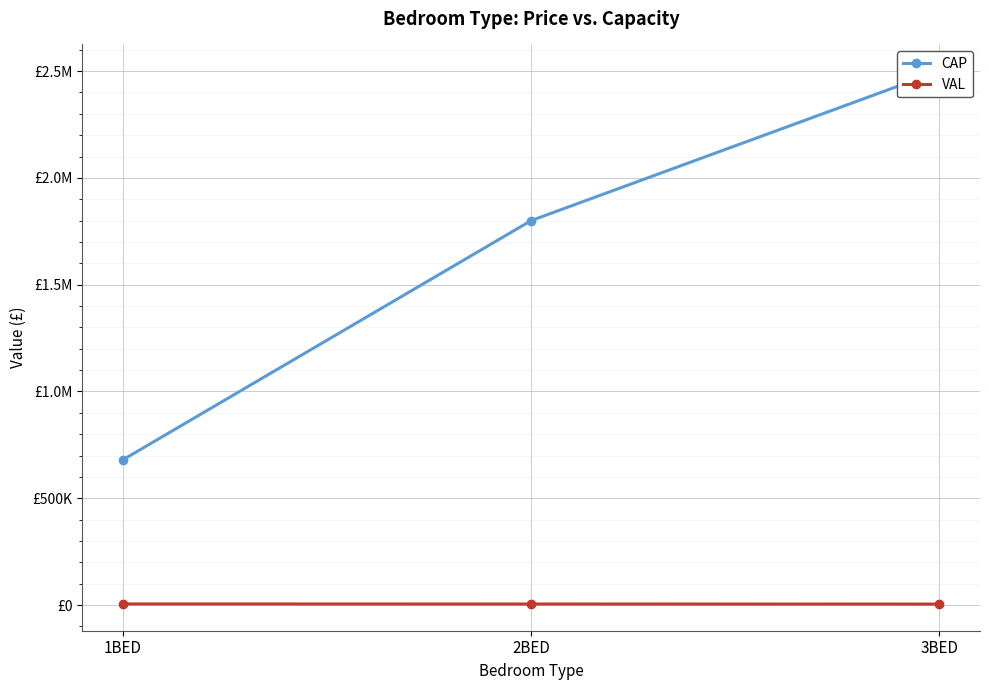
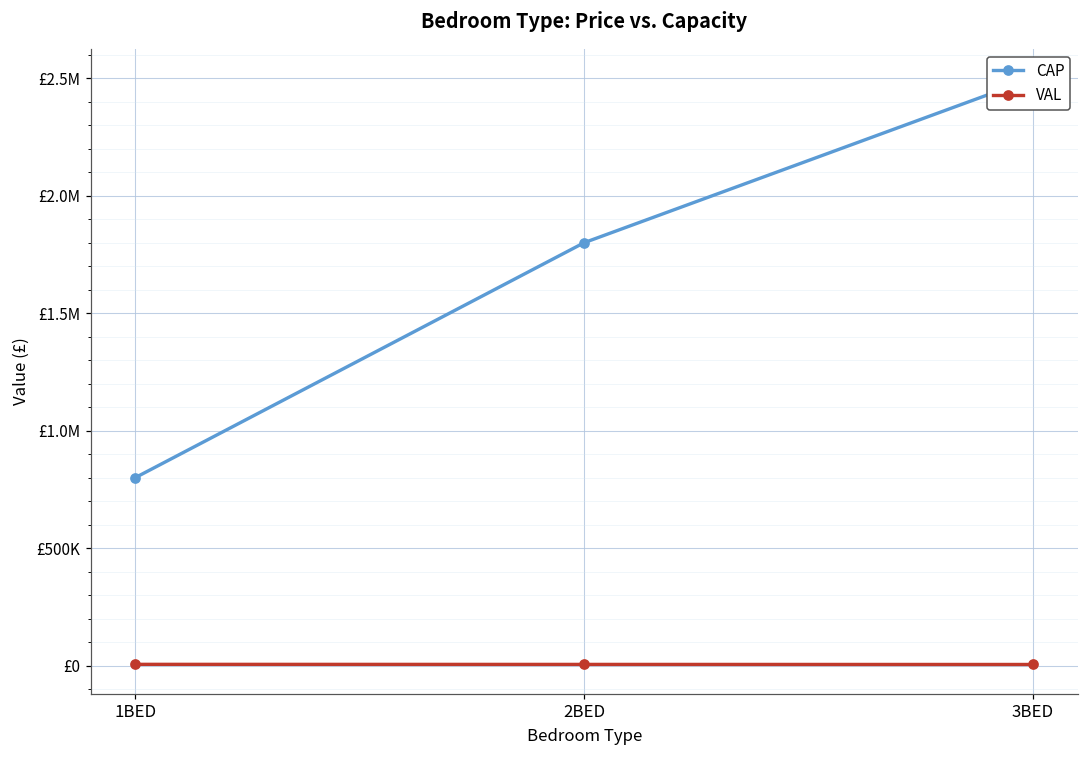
  {
    "CAP": {
-     "1BED": "£680000",
+     "1BED": "£800000",
      "2BED": "£1800000"
    },
    "VAL": {
      "1BED": "£10000",
      "2BED": "£0",
      "3BED": "£0"
    }
  }
